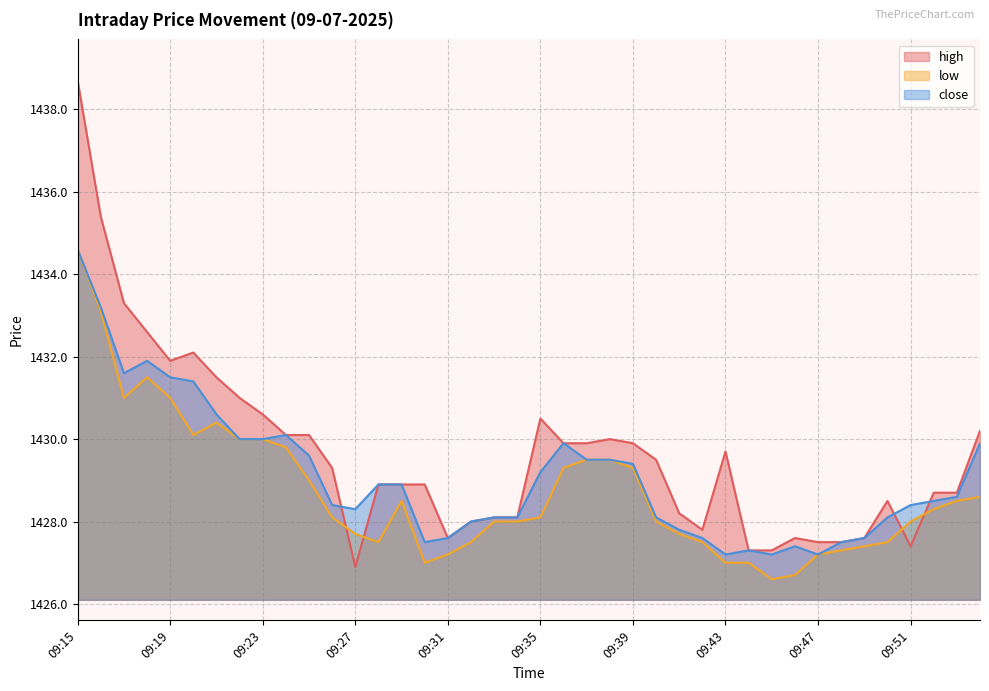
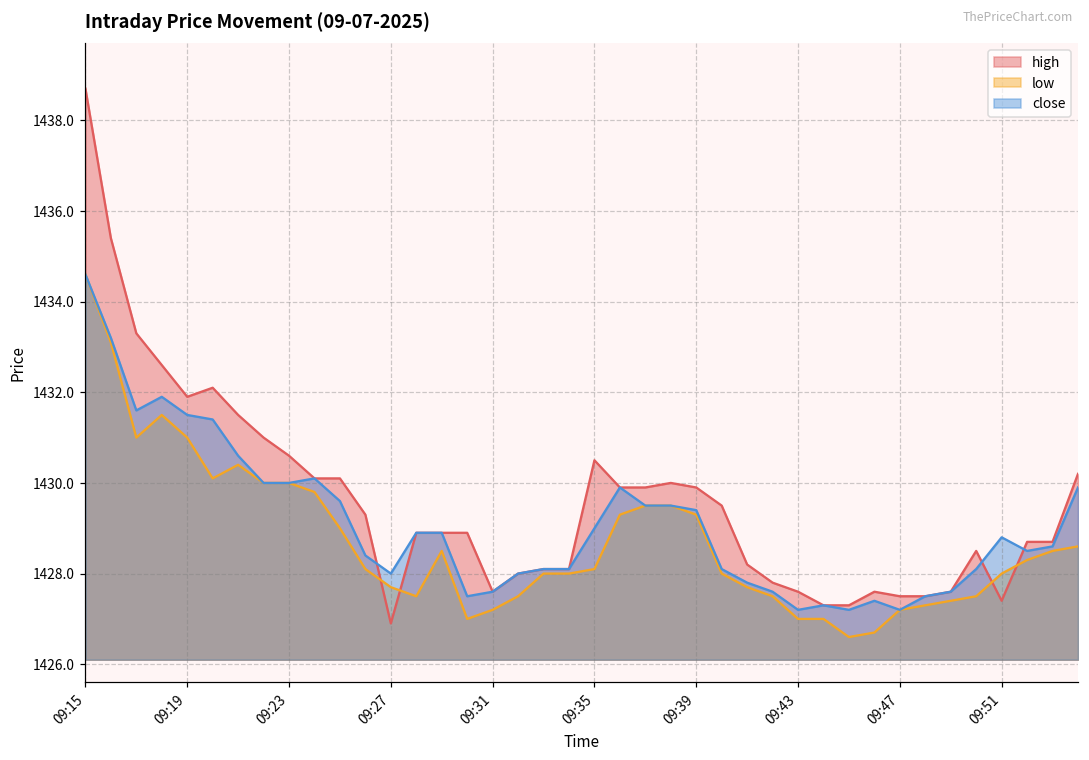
  {
    "high": {
      "09:15": 1438.7,
      "09:19": 1431.9,
      "09:23": 1430.6,
      "09:27": 1426.9,
      "09:35": 1430.5,
      "09:39": 1429.9,
-     "09:43": 1429.7,
+     "09:43": 1427.6,
      "09:47": 1427.5,
      "09:51": 1427.4
    },
    "low": {
      "09:19": 1431.0,
      "09:27": 1427.7,
      "09:31": 1427.2,
      "09:35": 1428.1,
      "09:39": 1429.3,
      "09:43": 1427.0,
      "09:51": 1428.0
    },
    "close": {
      "09:19": 1431.5,
-     "09:27": 1428.3,
-     "09:35": 1429.2,
+     "09:27": 1428.0,
+     "09:35": 1429.0,
      "09:39": 1429.4,
      "09:43": 1427.2,
-     "09:51": 1428.4
+     "09:51": 1428.8
    }
  }
